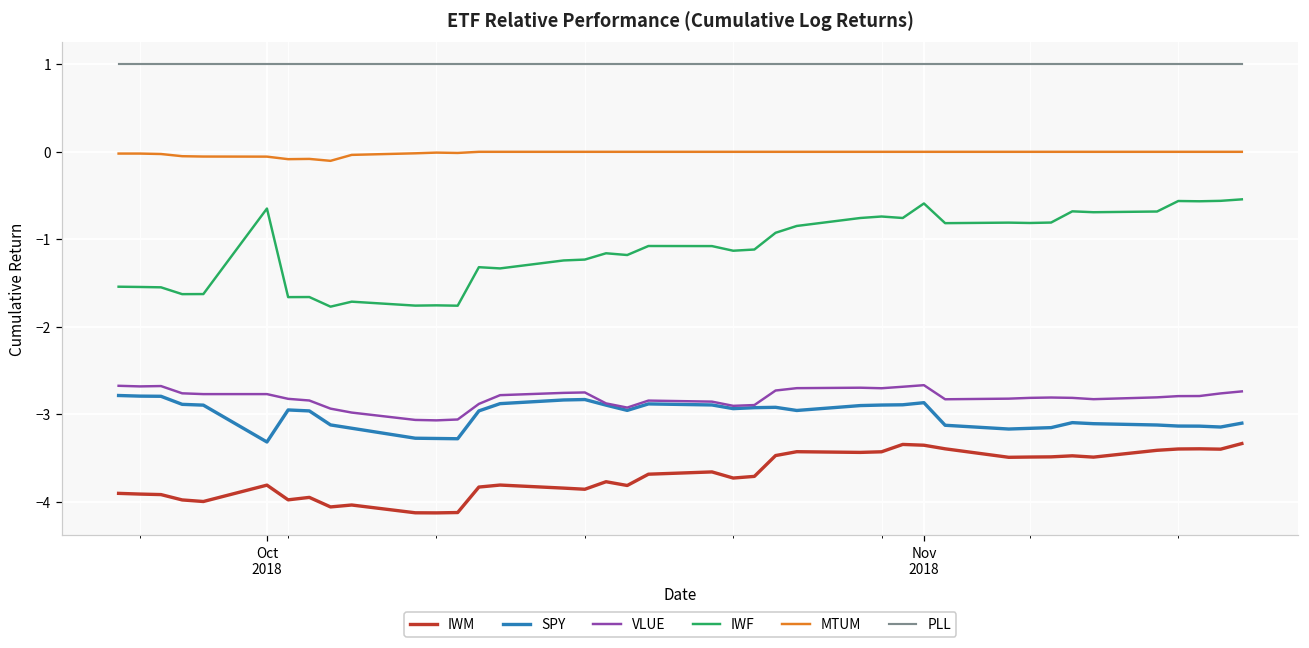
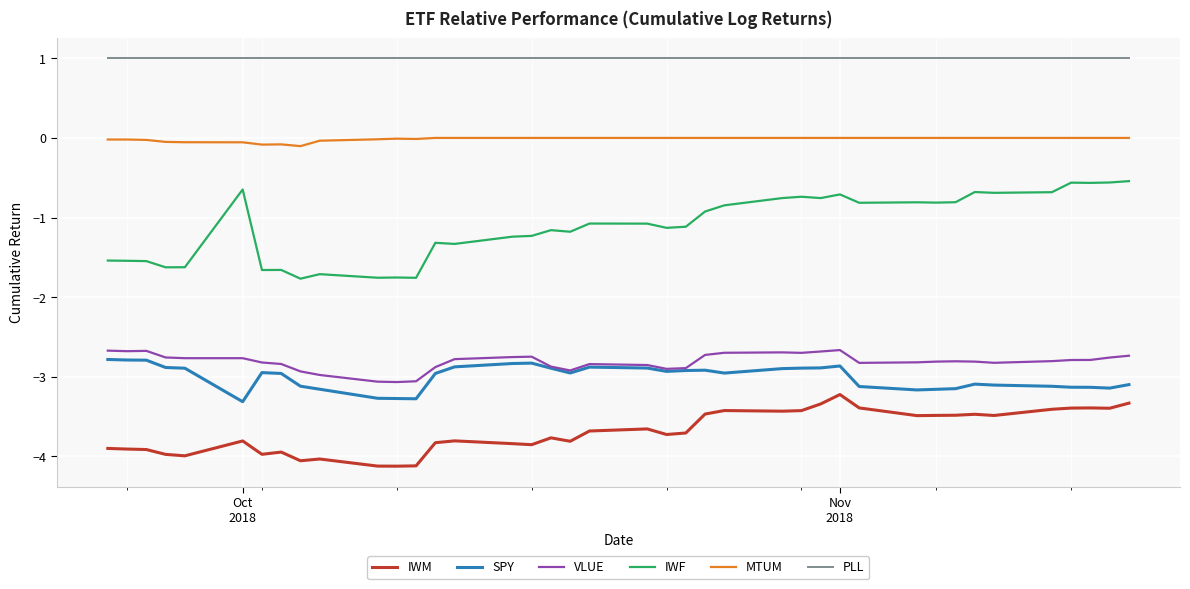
  {
    "IWM": {
      "Oct 2018": -3.8,
-     "Nov 2018": -3.4
+     "Nov 2018": -3.2
    },
    "SPY": {
      "Oct 2018": -3.3,
      "Nov 2018": -2.9
    },
    "VLUE": {
      "Oct 2018": -2.8,
      "Nov 2018": -2.7
    },
    "IWF": {
      "Oct 2018": -0.6,
-     "Nov 2018": -0.6
+     "Nov 2018": -0.7
    },
    "MTUM": {
      "Oct 2018": -0.1,
      "Nov 2018": 0.0
    },
    "PLL": {
      "Oct 2018": 1.0,
      "Nov 2018": 1.0
    }
  }
